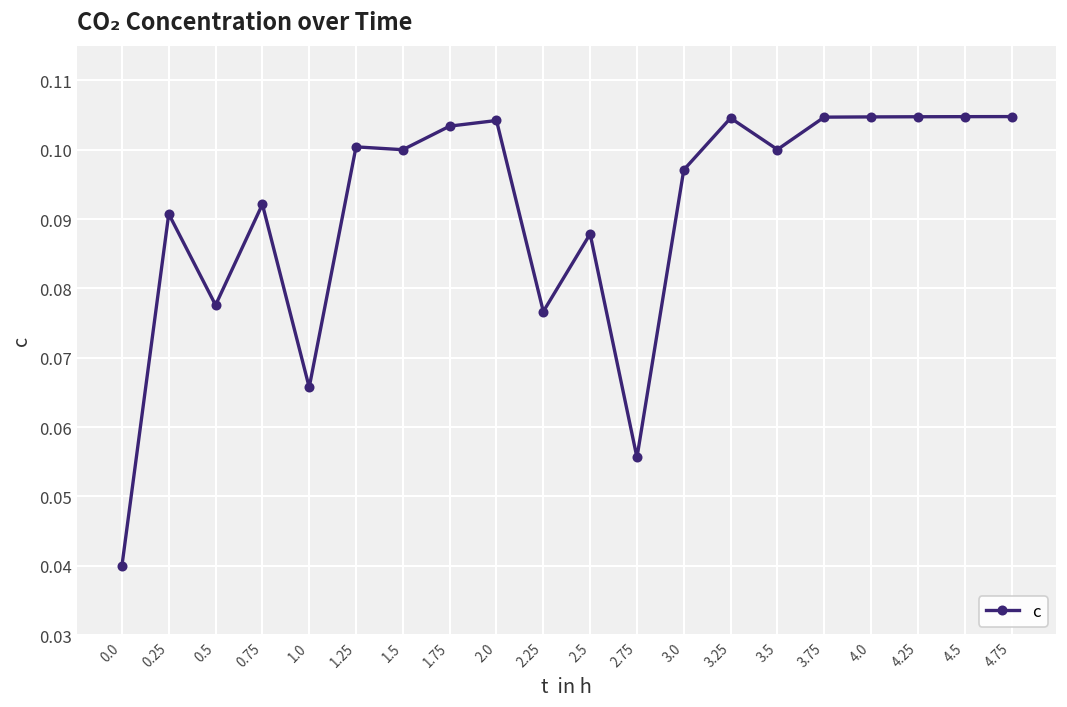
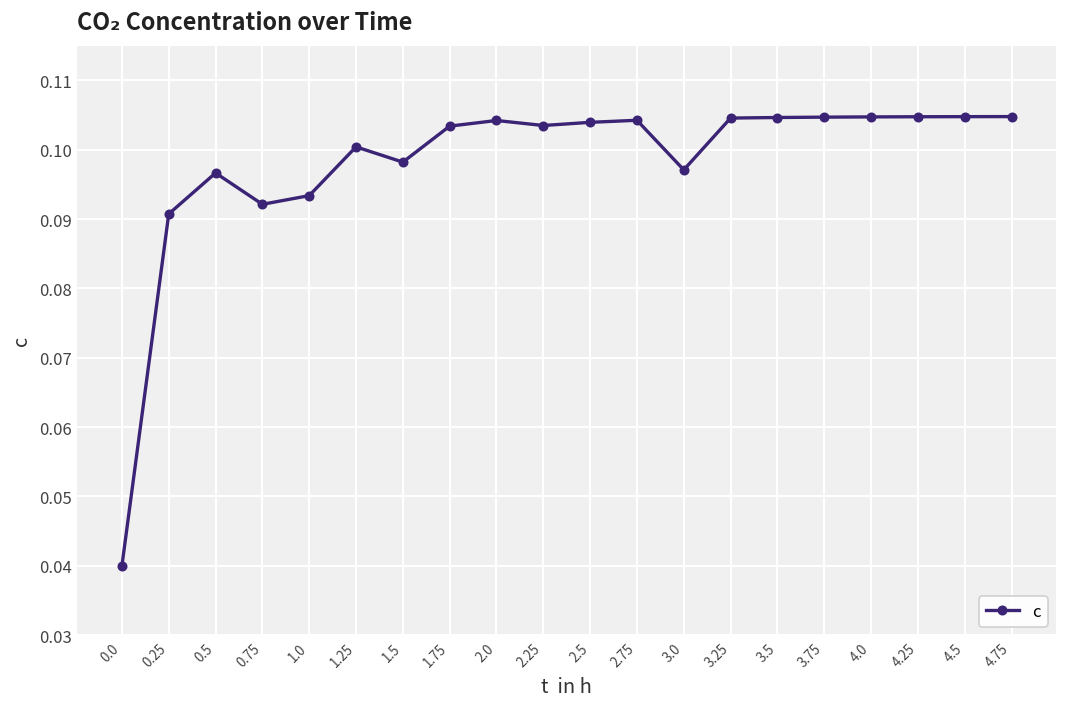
  {
    "0.0": 0.040,
    "0.25": 0.091,
-   "0.5": 0.078,
+   "0.5": 0.097,
    "0.75": 0.092,
-   "1.0": 0.066,
+   "1.0": 0.093,
    "1.25": 0.100,
-   "1.5": 0.100,
+   "1.5": 0.098,
    "1.75": 0.103,
    "2.0": 0.104,
-   "2.25": 0.077,
-   "2.5": 0.088,
-   "2.75": 0.056,
+   "2.25": 0.103,
+   "2.5": 0.104,
+   "2.75": 0.104,
    "3.0": 0.097,
    "3.25": 0.105,
-   "3.5": 0.100,
+   "3.5": 0.105,
    "3.75": 0.105,
    "4.0": 0.105,
    "4.25": 0.105,
    "4.5": 0.105,
    "4.75": 0.105
  }
